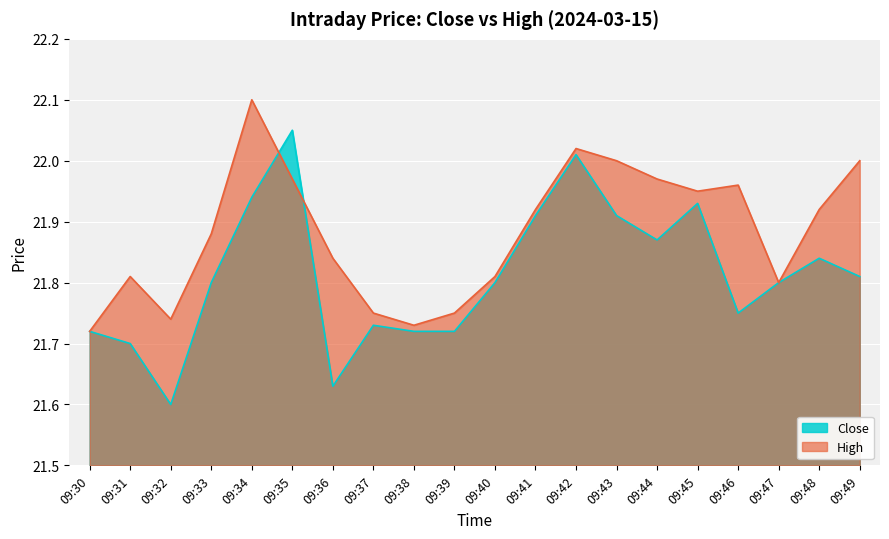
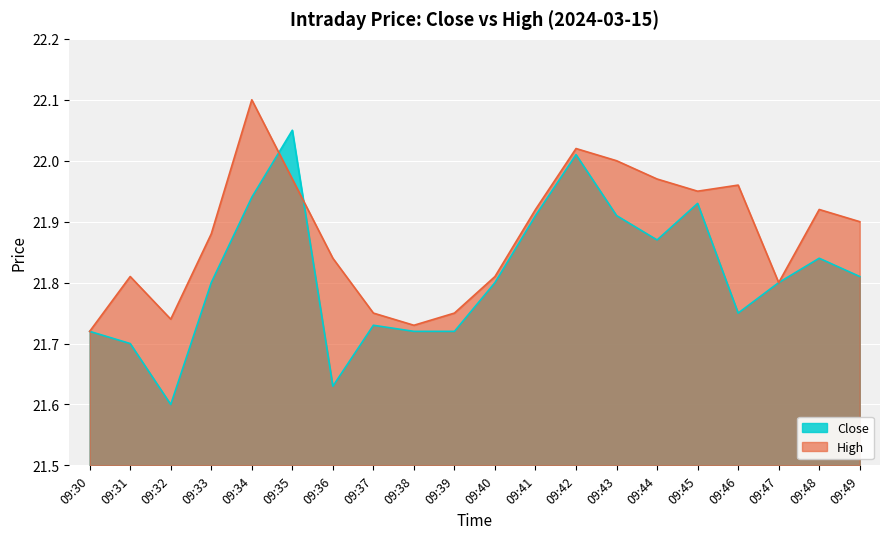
  {
    "Close": {
      "09:31": 21.7,
      "09:32": 21.6,
      "09:33": 21.8,
      "09:34": 21.94,
      "09:35": 22.05,
      "09:36": 21.63,
      "09:37": 21.73,
      "09:38": 21.72,
      "09:39": 21.72,
      "09:40": 21.8,
      "09:41": 21.91,
      "09:42": 22.01,
      "09:43": 21.91,
      "09:44": 21.87,
      "09:45": 21.93,
      "09:46": 21.75,
      "09:48": 21.84,
      "09:49": 21.81
    },
    "High": {
      "09:31": 21.81,
      "09:32": 21.74,
      "09:33": 21.88,
      "09:34": 22.1,
      "09:35": 21.97,
      "09:36": 21.84,
      "09:37": 21.75,
      "09:38": 21.73,
      "09:39": 21.75,
      "09:40": 21.81,
      "09:41": 21.92,
      "09:42": 22.02,
      "09:43": 22.0,
      "09:44": 21.97,
      "09:45": 21.95,
      "09:46": 21.96,
      "09:48": 21.92,
-     "09:49": 22.0
+     "09:49": 21.9
    }
  }
